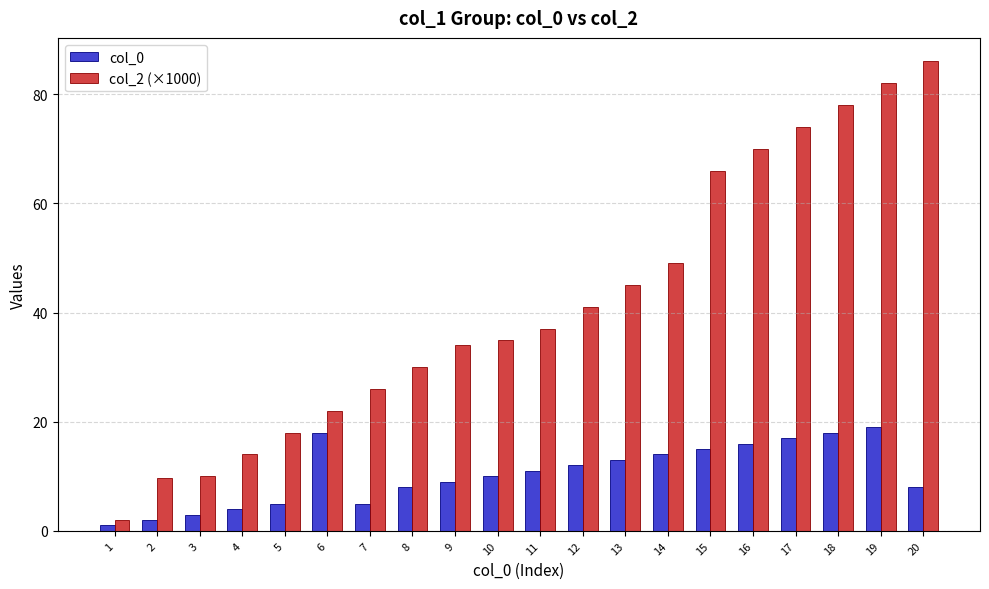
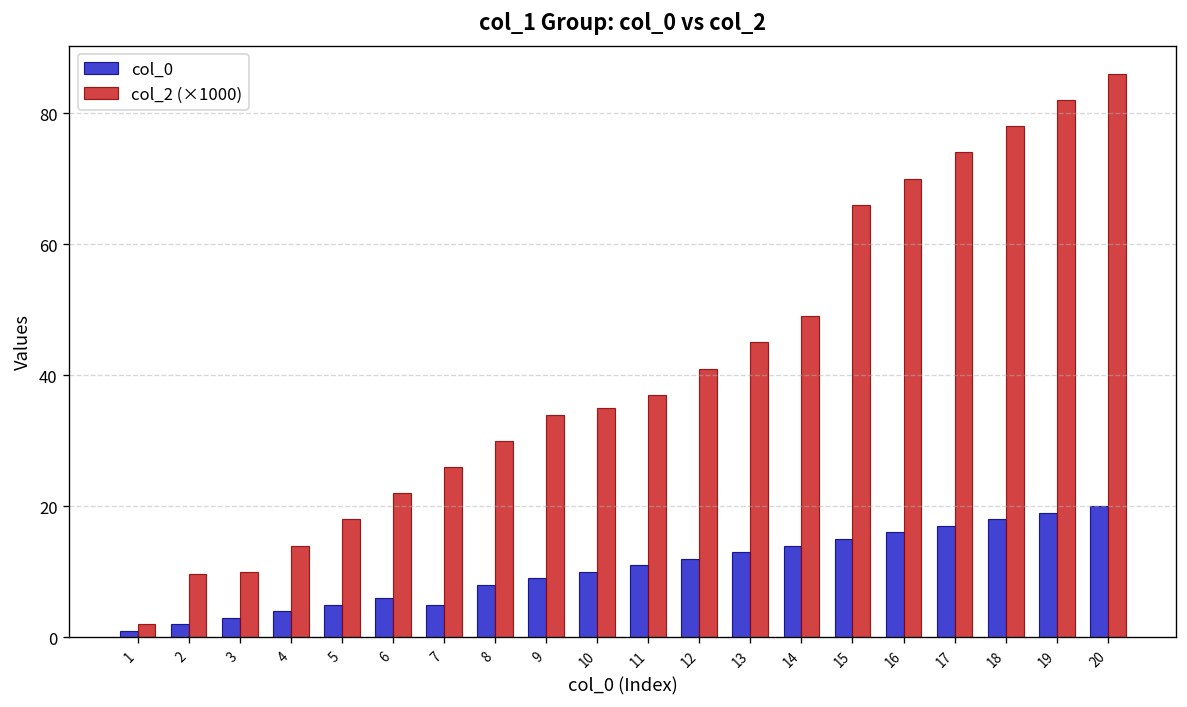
  {
    "col_0": {
      "1": 1,
      "2": 2,
      "3": 3,
      "4": 4,
      "5": 5,
-     "6": 18,
+     "6": 6,
      "7": 5,
      "8": 8,
      "9": 9,
      "10": 10,
      "11": 11,
      "12": 12,
      "13": 13,
      "14": 14,
      "15": 15,
      "16": 16,
      "17": 17,
      "18": 18,
      "19": 19,
-     "20": 8
+     "20": 20
    },
    "col_2 (×1000)": {
      "1": 2,
      "2": 10,
      "3": 10,
      "4": 14,
      "5": 18,
      "6": 22,
      "7": 26,
      "8": 30,
      "9": 34,
      "10": 35,
      "11": 37,
      "12": 41,
      "13": 45,
      "14": 49,
      "15": 66,
      "16": 70,
      "17": 74,
      "18": 78,
      "19": 82,
      "20": 86
    }
  }
